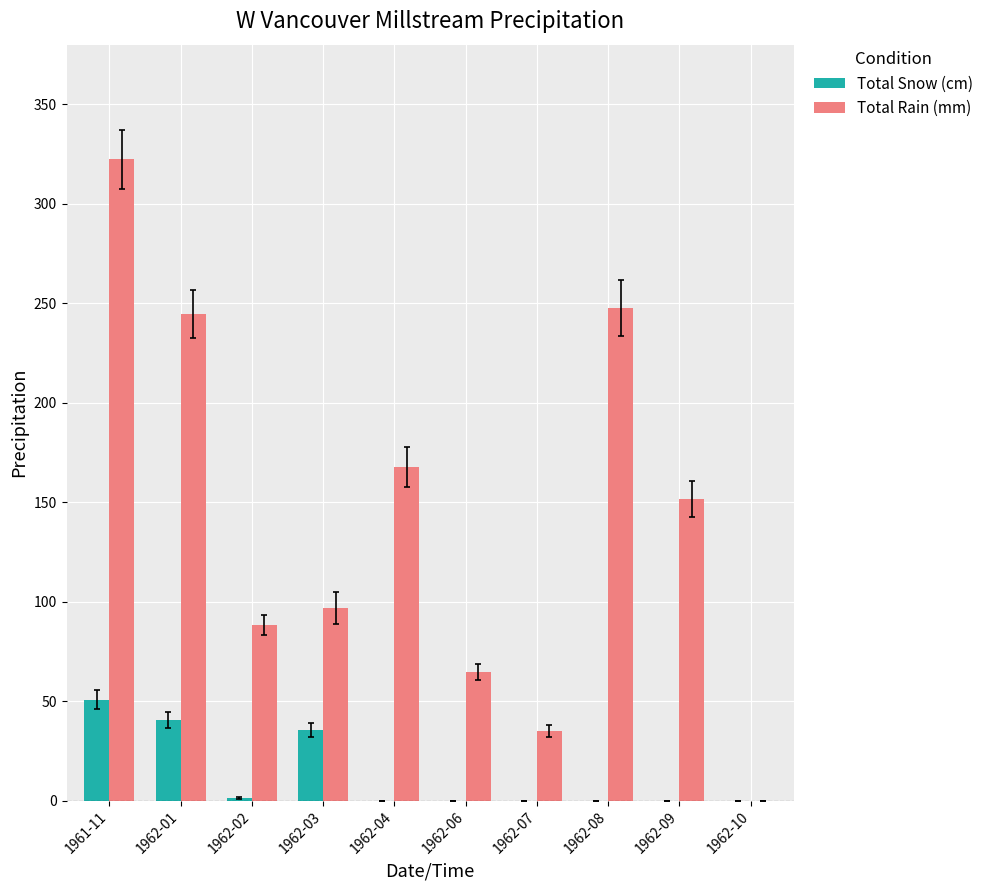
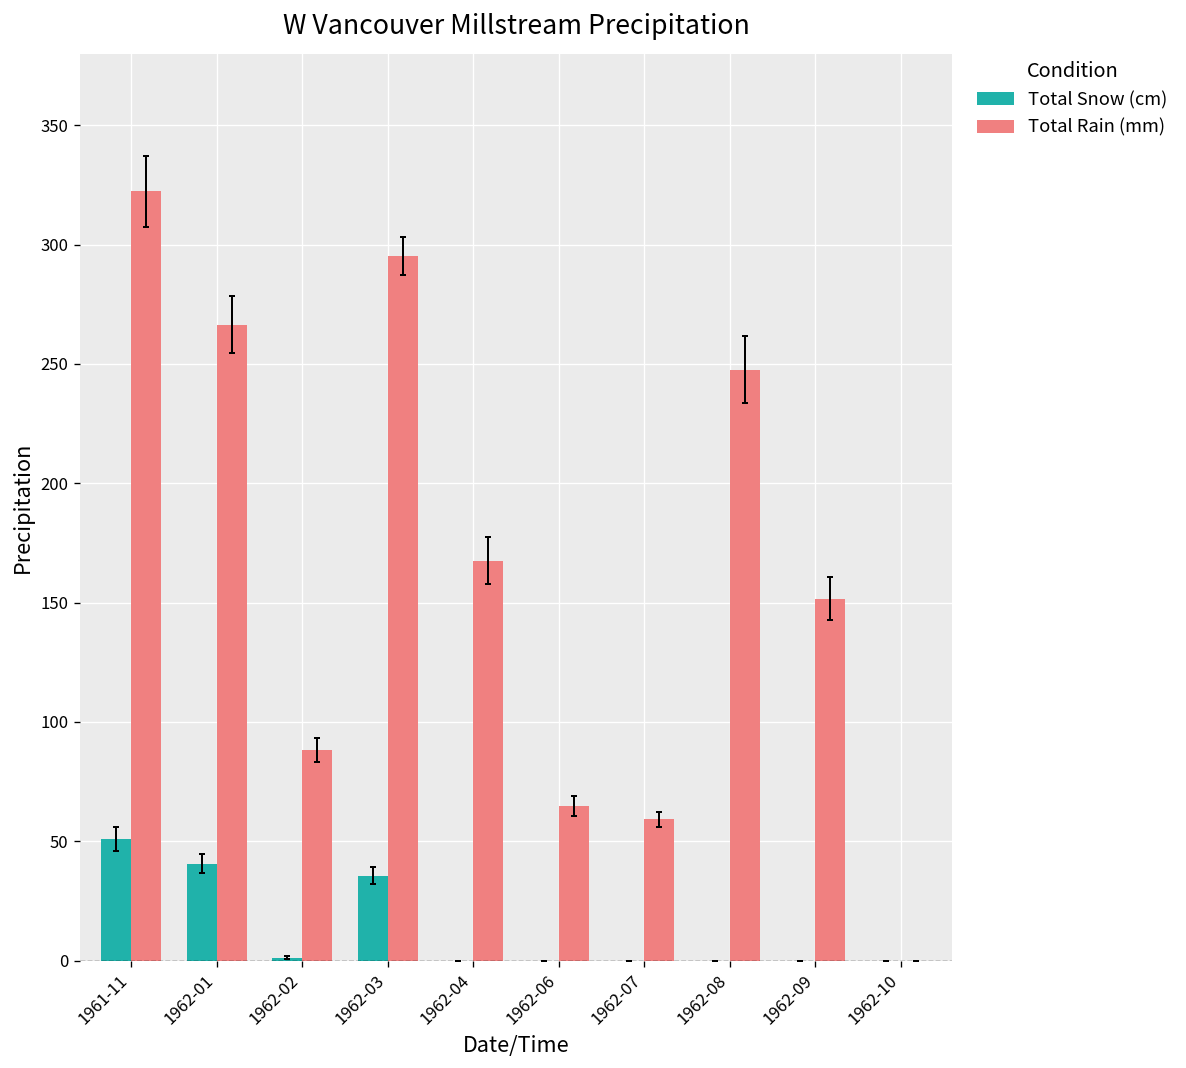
  {
    "Total Rain (mm)": {
      "1961-11": 322,
-     "1962-01": 245,
+     "1962-01": 267,
      "1962-02": 88,
-     "1962-03": 97,
+     "1962-03": 295,
      "1962-04": 168,
      "1962-06": 65,
-     "1962-07": 35,
+     "1962-07": 59,
      "1962-08": 248,
      "1962-09": 152,
      "1962-10": 0
    }
  }
